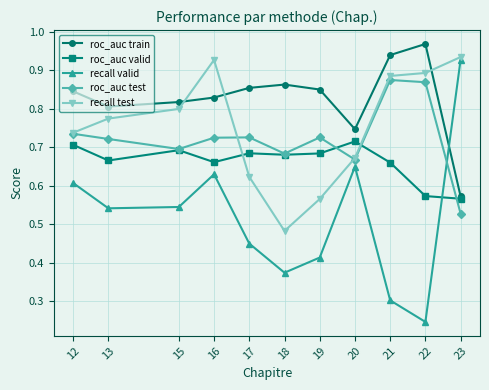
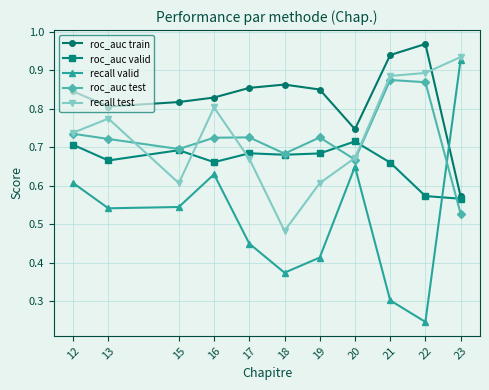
  {
    "recall test": {
      "13": 0.77,
-     "15": 0.80,
-     "16": 0.93,
-     "17": 0.62,
+     "15": 0.61,
+     "16": 0.80,
+     "17": 0.67,
      "18": 0.48,
-     "19": 0.57,
+     "19": 0.61,
      "21": 0.89,
      "22": 0.89
    }
  }
